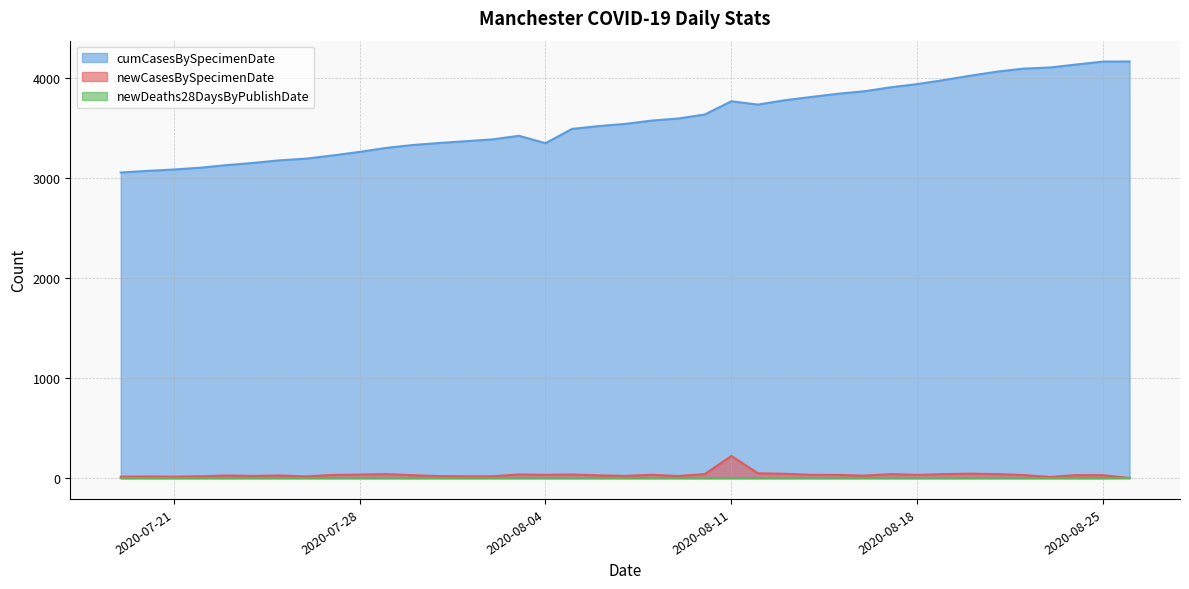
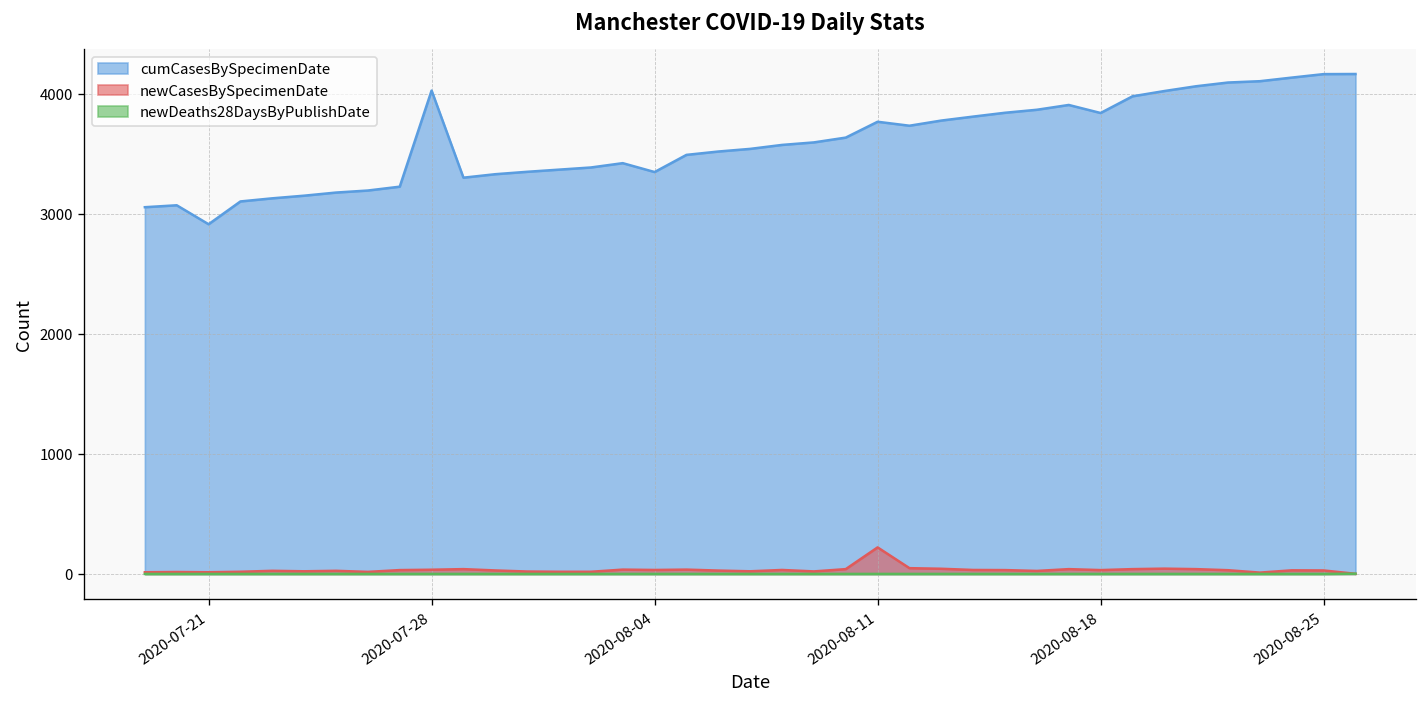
  {
    "cumCasesBySpecimenDate": {
-     "2020-07-21": 3100,
-     "2020-07-28": 3300,
+     "2020-07-21": 2900,
+     "2020-07-28": 4000,
      "2020-08-04": 3300,
      "2020-08-11": 3800,
-     "2020-08-18": 3900,
+     "2020-08-18": 3800,
      "2020-08-25": 4200
    },
    "newCasesBySpecimenDate": {
      "2020-07-28": 0,
      "2020-08-04": 0,
      "2020-08-11": 200,
      "2020-08-18": 0,
      "2020-08-25": 0
    },
    "newDeaths28DaysByPublishDate": {
      "2020-07-28": 0,
      "2020-08-04": 0,
      "2020-08-11": 0,
      "2020-08-18": 0,
      "2020-08-25": 0
    }
  }
